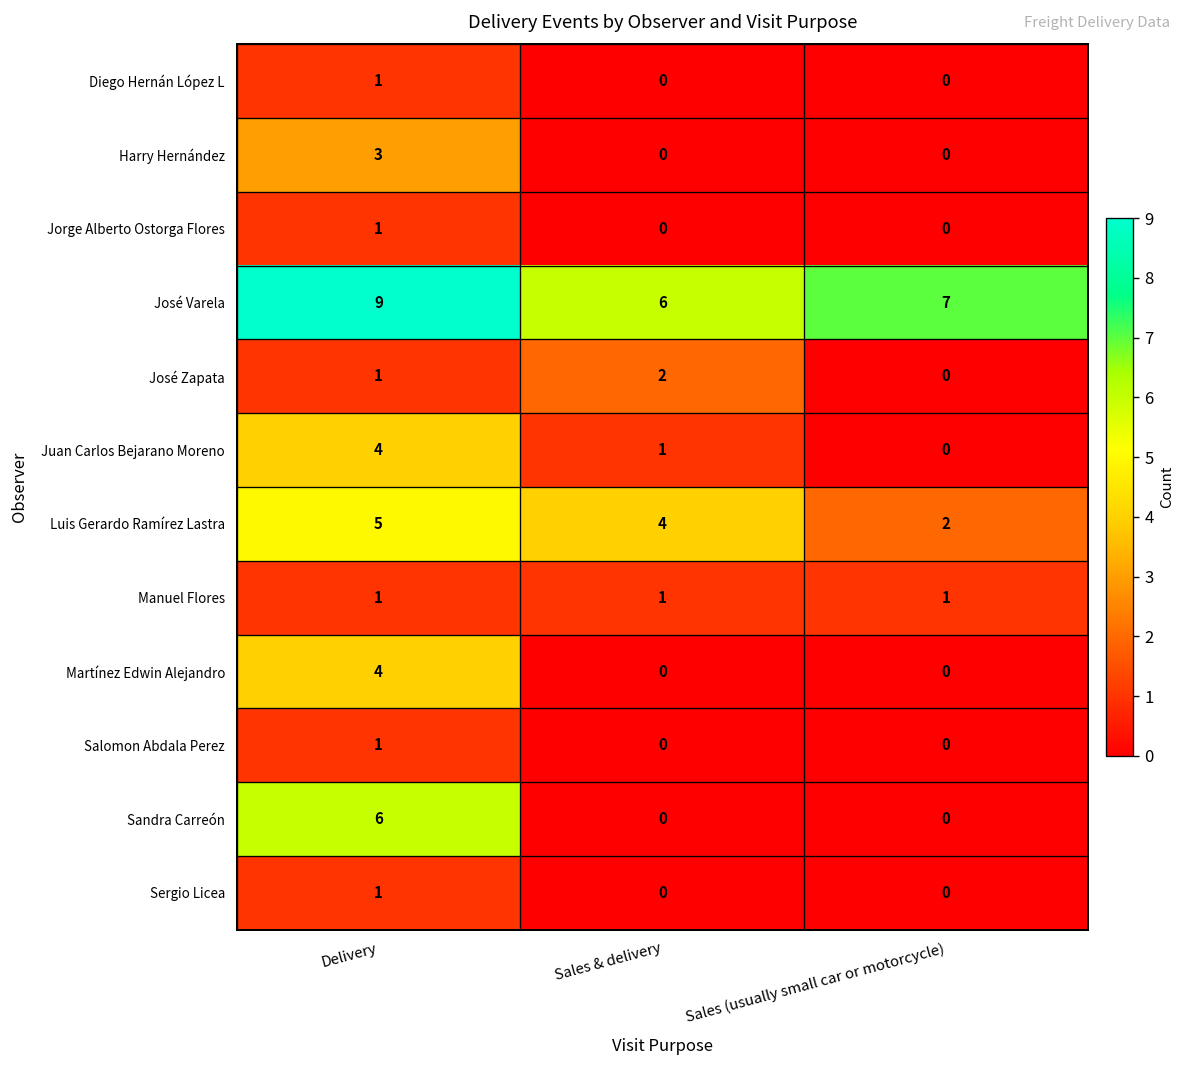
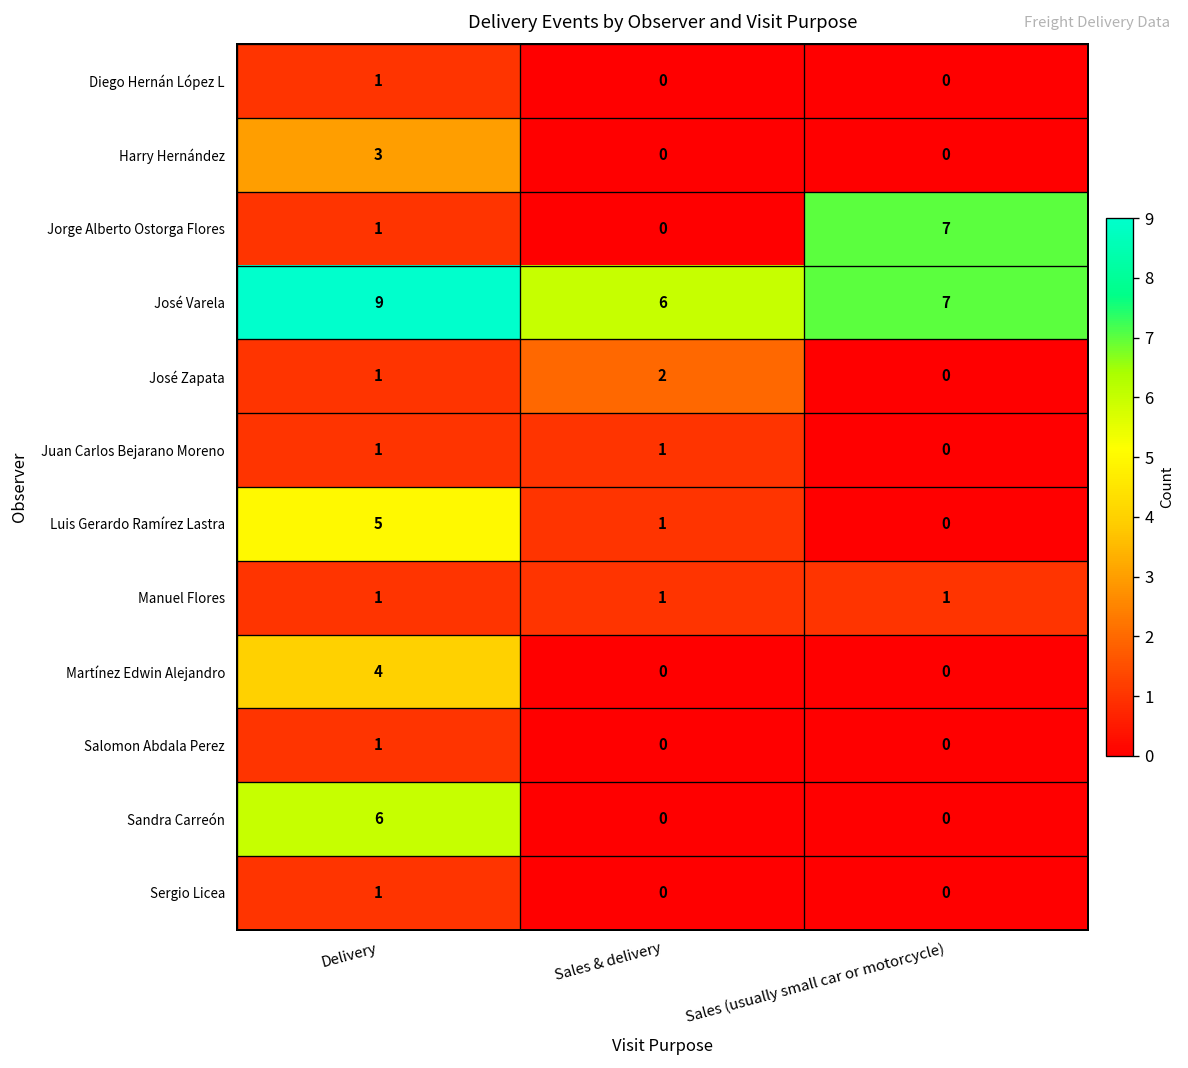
  {
    "Diego Hernán López L": {
      "Delivery": 1,
      "Sales & delivery": 0,
      "Sales (usually small car or motorcycle)": 0
    },
    "Harry Hernández": {
      "Delivery": 3,
      "Sales & delivery": 0,
      "Sales (usually small car or motorcycle)": 0
    },
    "Jorge Alberto Ostorga Flores": {
      "Delivery": 1,
      "Sales & delivery": 0,
-     "Sales (usually small car or motorcycle)": 0
+     "Sales (usually small car or motorcycle)": 7
    },
    "José Varela": {
      "Delivery": 9,
      "Sales & delivery": 6,
      "Sales (usually small car or motorcycle)": 7
    },
    "José Zapata": {
      "Delivery": 1,
      "Sales & delivery": 2,
      "Sales (usually small car or motorcycle)": 0
    },
    "Juan Carlos Bejarano Moreno": {
-     "Delivery": 4,
+     "Delivery": 1,
      "Sales & delivery": 1,
      "Sales (usually small car or motorcycle)": 0
    },
    "Luis Gerardo Ramírez Lastra": {
      "Delivery": 5,
-     "Sales & delivery": 4,
-     "Sales (usually small car or motorcycle)": 2
+     "Sales & delivery": 1,
+     "Sales (usually small car or motorcycle)": 0
    },
    "Manuel Flores": {
      "Delivery": 1,
      "Sales & delivery": 1,
      "Sales (usually small car or motorcycle)": 1
    },
    "Martínez Edwin Alejandro": {
      "Delivery": 4,
      "Sales & delivery": 0,
      "Sales (usually small car or motorcycle)": 0
    },
    "Salomon Abdala Perez": {
      "Delivery": 1,
      "Sales & delivery": 0,
      "Sales (usually small car or motorcycle)": 0
    },
    "Sandra Carreón": {
      "Delivery": 6,
      "Sales & delivery": 0,
      "Sales (usually small car or motorcycle)": 0
    },
    "Sergio Licea": {
      "Delivery": 1,
      "Sales & delivery": 0,
      "Sales (usually small car or motorcycle)": 0
    }
  }
